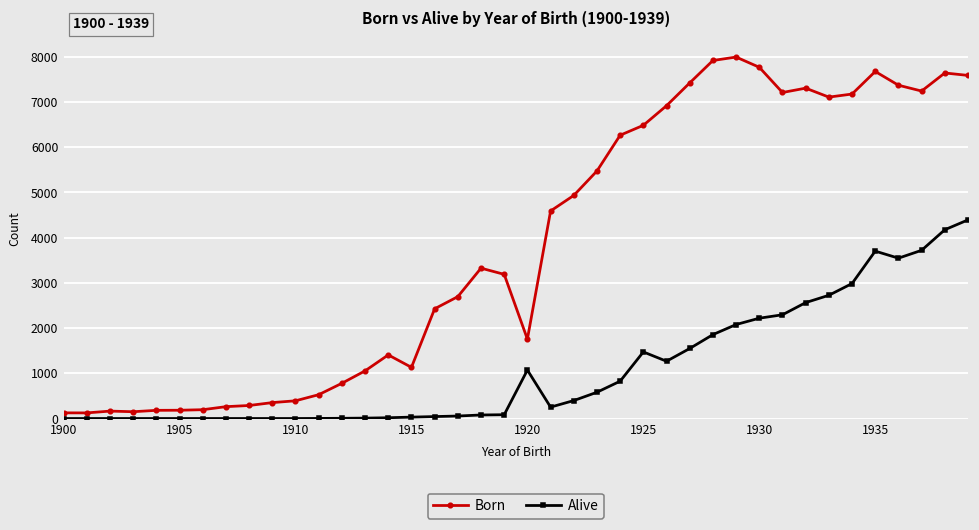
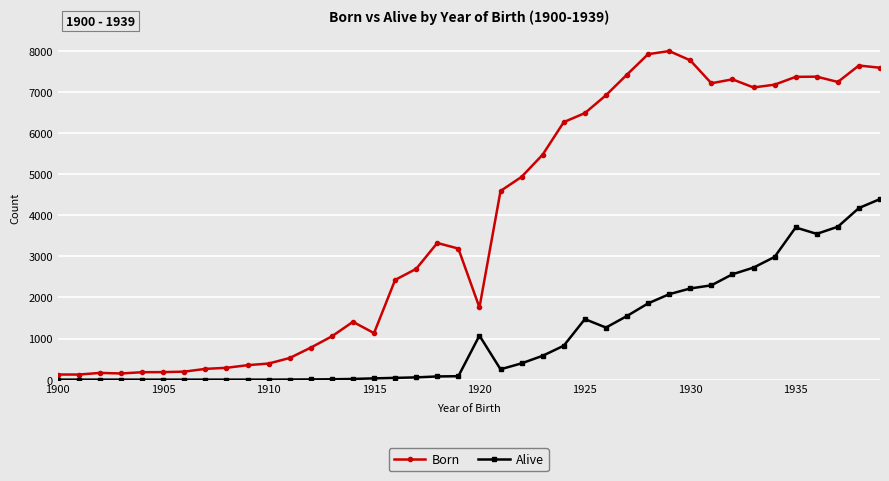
  {
    "Born": {
      "1900": 100,
      "1905": 200,
      "1910": 400,
      "1915": 1100,
      "1920": 1800,
      "1925": 6500,
      "1930": 7800,
-     "1935": 7700
+     "1935": 7400
    },
    "Alive": {
      "1900": 0,
      "1905": 0,
      "1910": 0,
      "1915": 0,
      "1920": 1100,
      "1925": 1500,
      "1930": 2200,
      "1935": 3700
    }
  }
